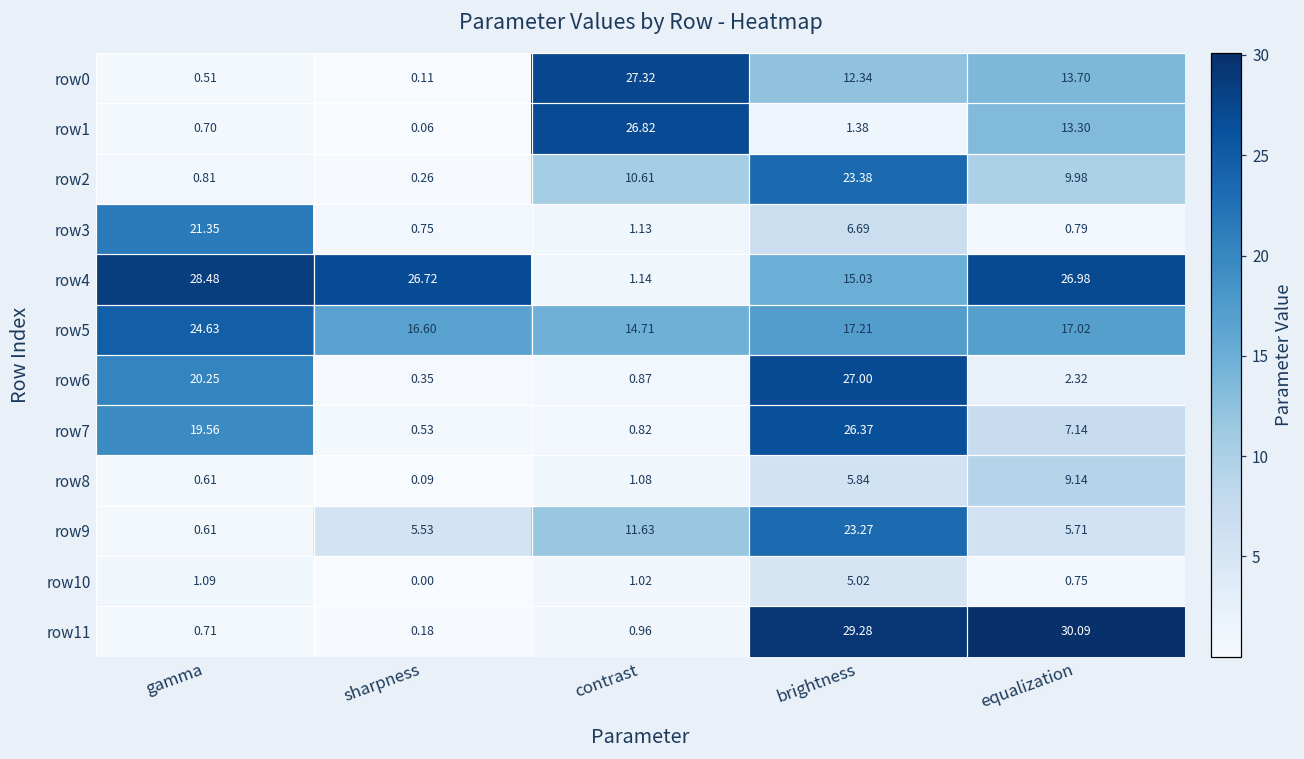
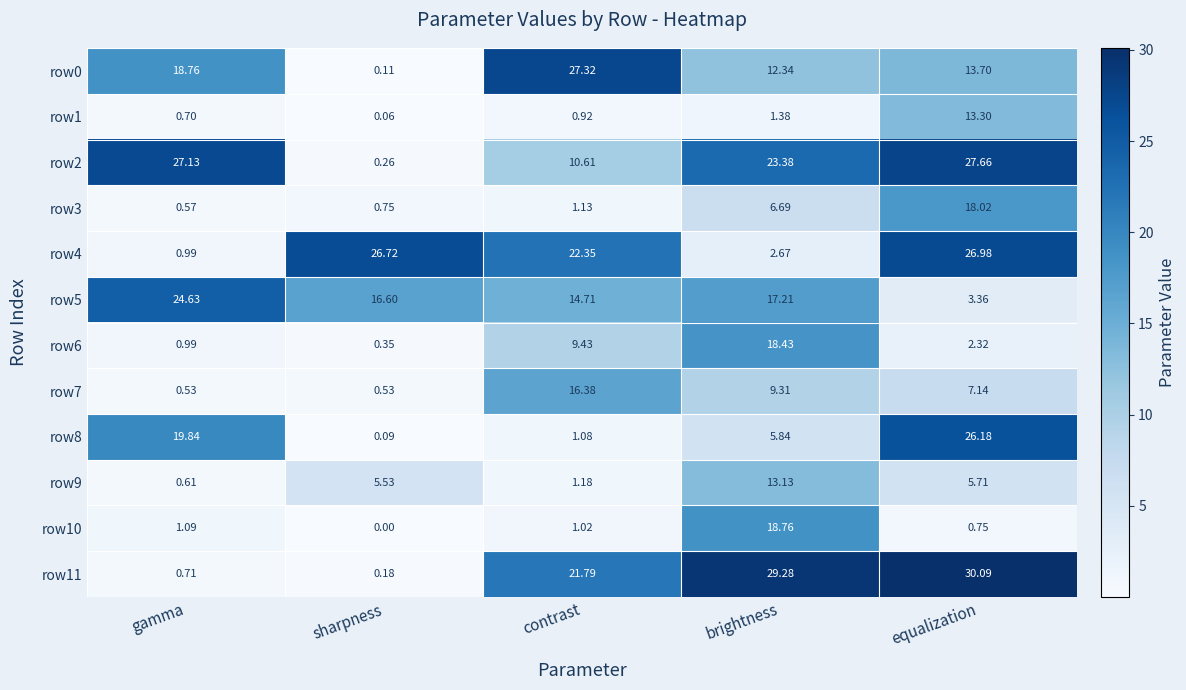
  {
    "row0": {
-     "gamma": 0.51,
+     "gamma": 18.76,
      "sharpness": 0.11,
      "contrast": 27.32,
      "brightness": 12.34,
      "equalization": 13.70
    },
    "row1": {
      "gamma": 0.70,
      "sharpness": 0.06,
-     "contrast": 26.82,
+     "contrast": 0.92,
      "brightness": 1.38,
      "equalization": 13.30
    },
    "row2": {
-     "gamma": 0.81,
+     "gamma": 27.13,
      "sharpness": 0.26,
      "contrast": 10.61,
      "brightness": 23.38,
-     "equalization": 9.98
+     "equalization": 27.66
    },
    "row3": {
-     "gamma": 21.35,
+     "gamma": 0.57,
      "sharpness": 0.75,
      "contrast": 1.13,
      "brightness": 6.69,
-     "equalization": 0.79
+     "equalization": 18.02
    },
    "row4": {
-     "gamma": 28.48,
+     "gamma": 0.99,
      "sharpness": 26.72,
-     "contrast": 1.14,
-     "brightness": 15.03,
+     "contrast": 22.35,
+     "brightness": 2.67,
      "equalization": 26.98
    },
    "row5": {
      "gamma": 24.63,
      "sharpness": 16.60,
      "contrast": 14.71,
      "brightness": 17.21,
-     "equalization": 17.02
+     "equalization": 3.36
    },
    "row6": {
-     "gamma": 20.25,
+     "gamma": 0.99,
      "sharpness": 0.35,
-     "contrast": 0.87,
-     "brightness": 27.00,
+     "contrast": 9.43,
+     "brightness": 18.43,
      "equalization": 2.32
    },
    "row7": {
-     "gamma": 19.56,
+     "gamma": 0.53,
      "sharpness": 0.53,
-     "contrast": 0.82,
-     "brightness": 26.37,
+     "contrast": 16.38,
+     "brightness": 9.31,
      "equalization": 7.14
    },
    "row8": {
-     "gamma": 0.61,
+     "gamma": 19.84,
      "sharpness": 0.09,
      "contrast": 1.08,
      "brightness": 5.84,
-     "equalization": 9.14
+     "equalization": 26.18
    },
    "row9": {
      "gamma": 0.61,
      "sharpness": 5.53,
-     "contrast": 11.63,
-     "brightness": 23.27,
+     "contrast": 1.18,
+     "brightness": 13.13,
      "equalization": 5.71
    },
    "row10": {
      "gamma": 1.09,
      "sharpness": 0.00,
      "contrast": 1.02,
-     "brightness": 5.02,
+     "brightness": 18.76,
      "equalization": 0.75
    },
    "row11": {
      "gamma": 0.71,
      "sharpness": 0.18,
-     "contrast": 0.96,
+     "contrast": 21.79,
      "brightness": 29.28,
      "equalization": 30.09
    }
  }
